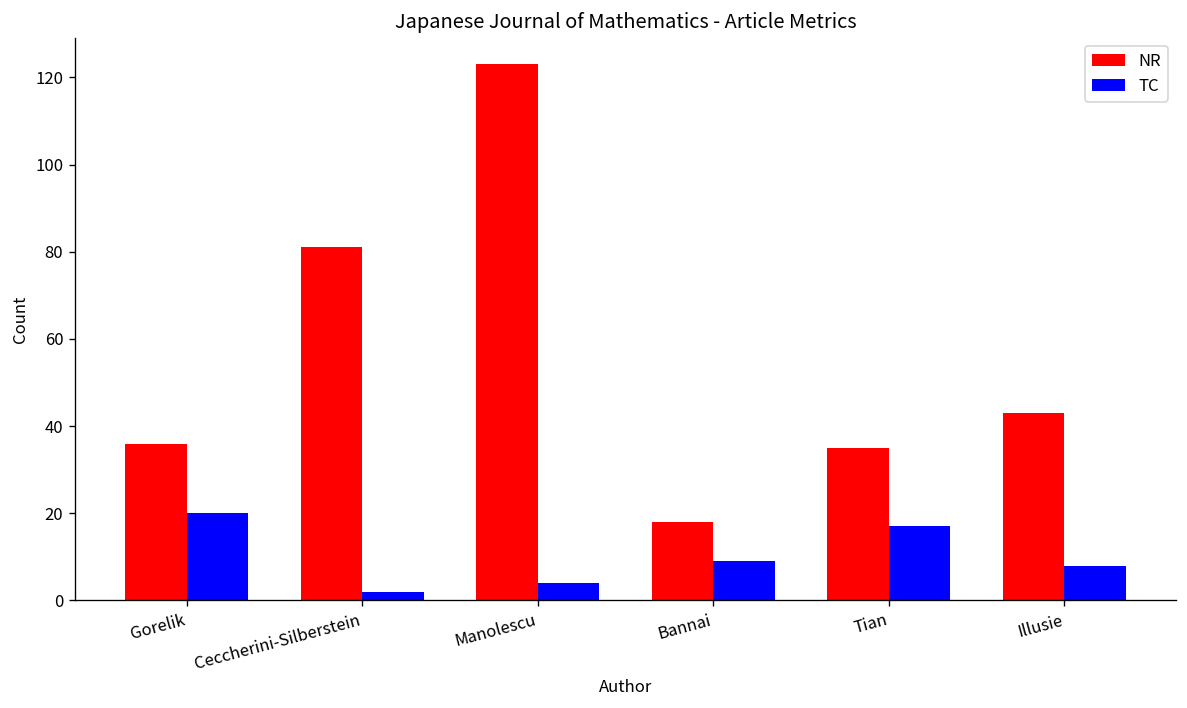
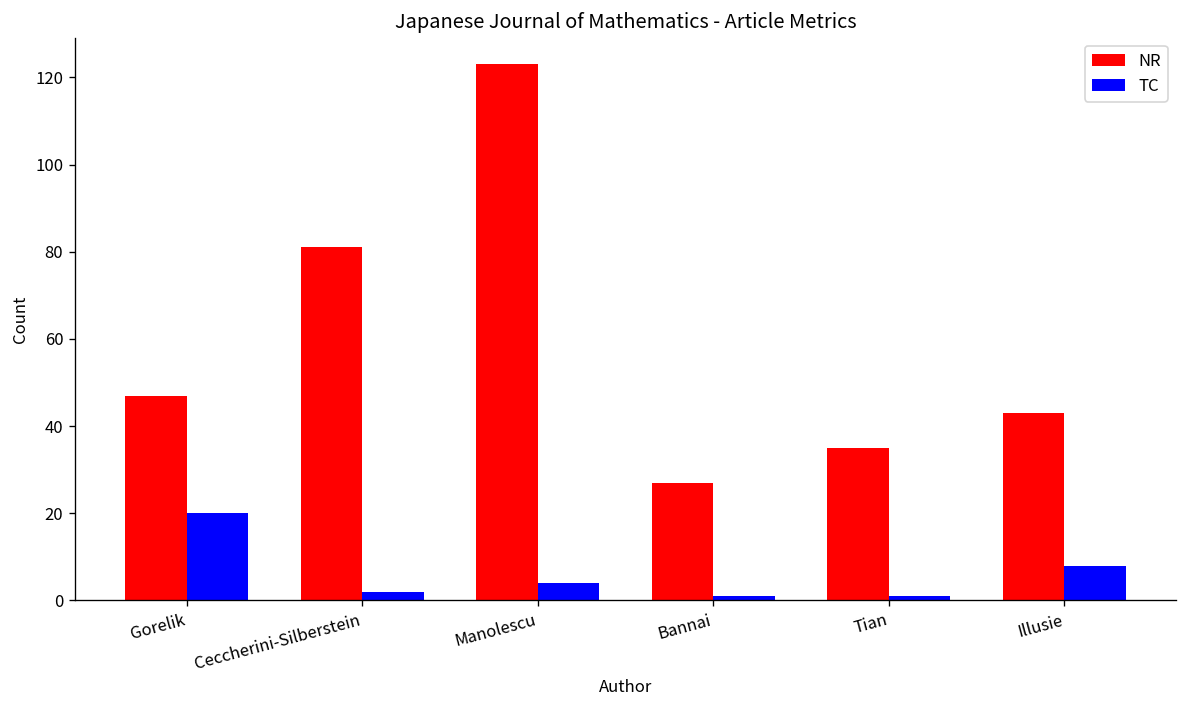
  {
    "NR": {
-     "Gorelik": 36,
+     "Gorelik": 47,
      "Ceccherini-Silberstein": 81,
      "Manolescu": 123,
-     "Bannai": 18,
+     "Bannai": 27,
      "Tian": 35,
      "Illusie": 43
    },
    "TC": {
      "Gorelik": 20,
      "Ceccherini-Silberstein": 2,
      "Manolescu": 4,
-     "Bannai": 9,
-     "Tian": 17,
+     "Bannai": 1,
+     "Tian": 1,
      "Illusie": 8
    }
  }
